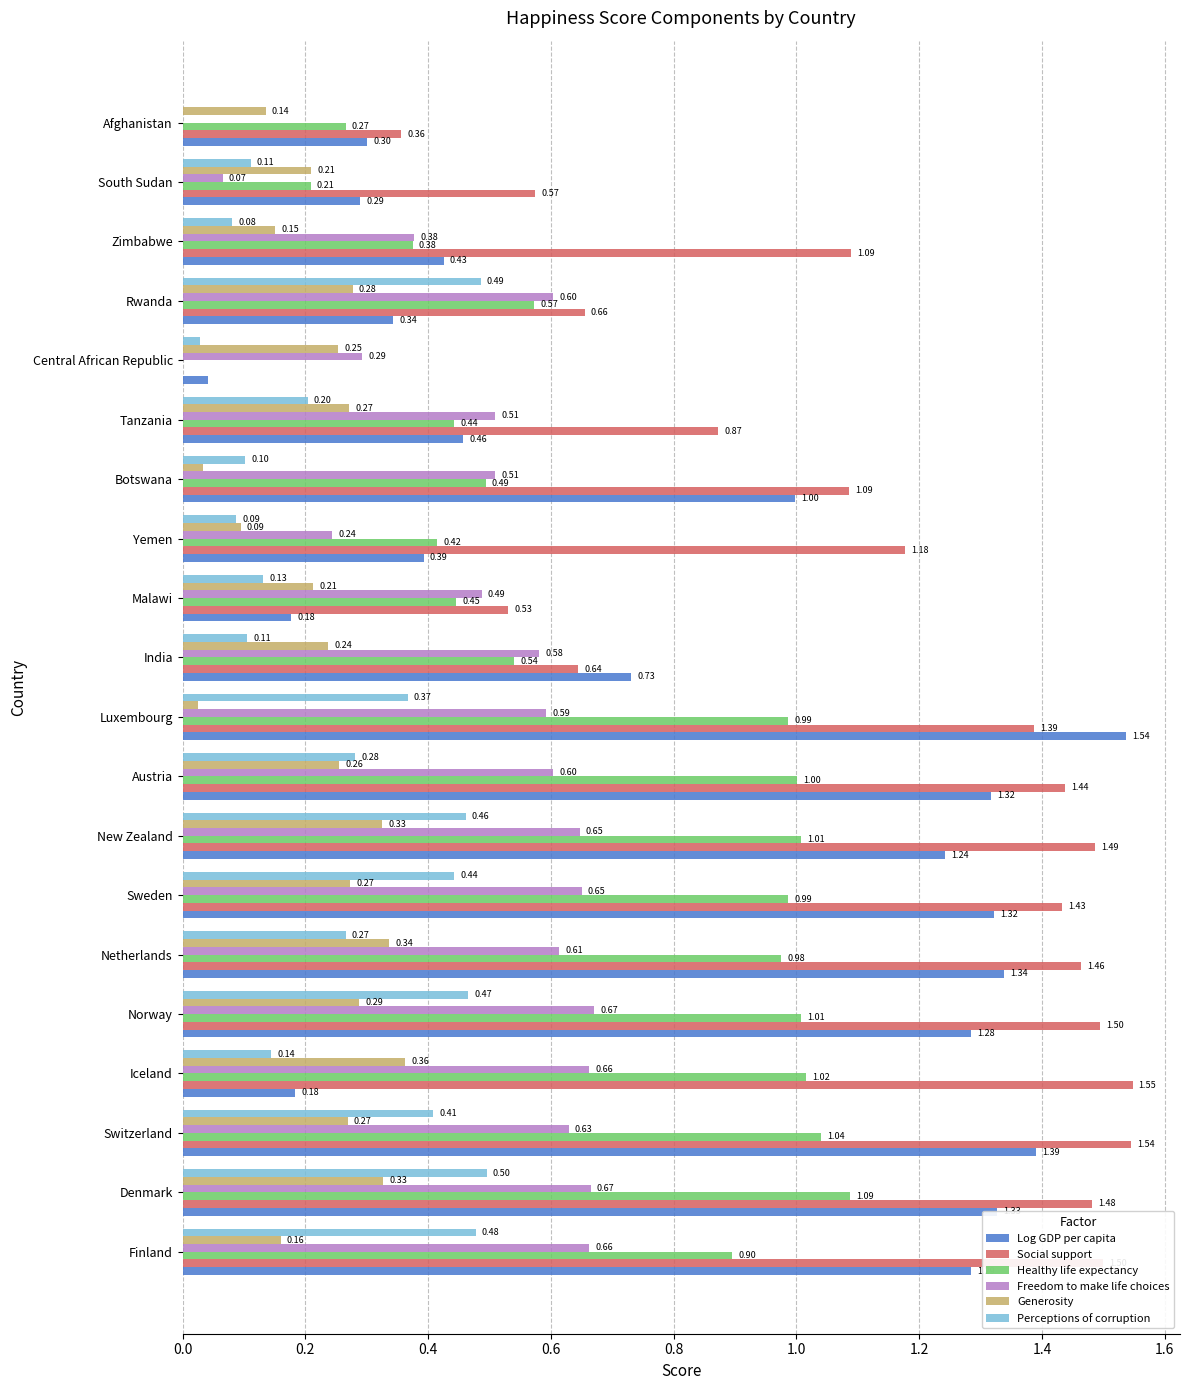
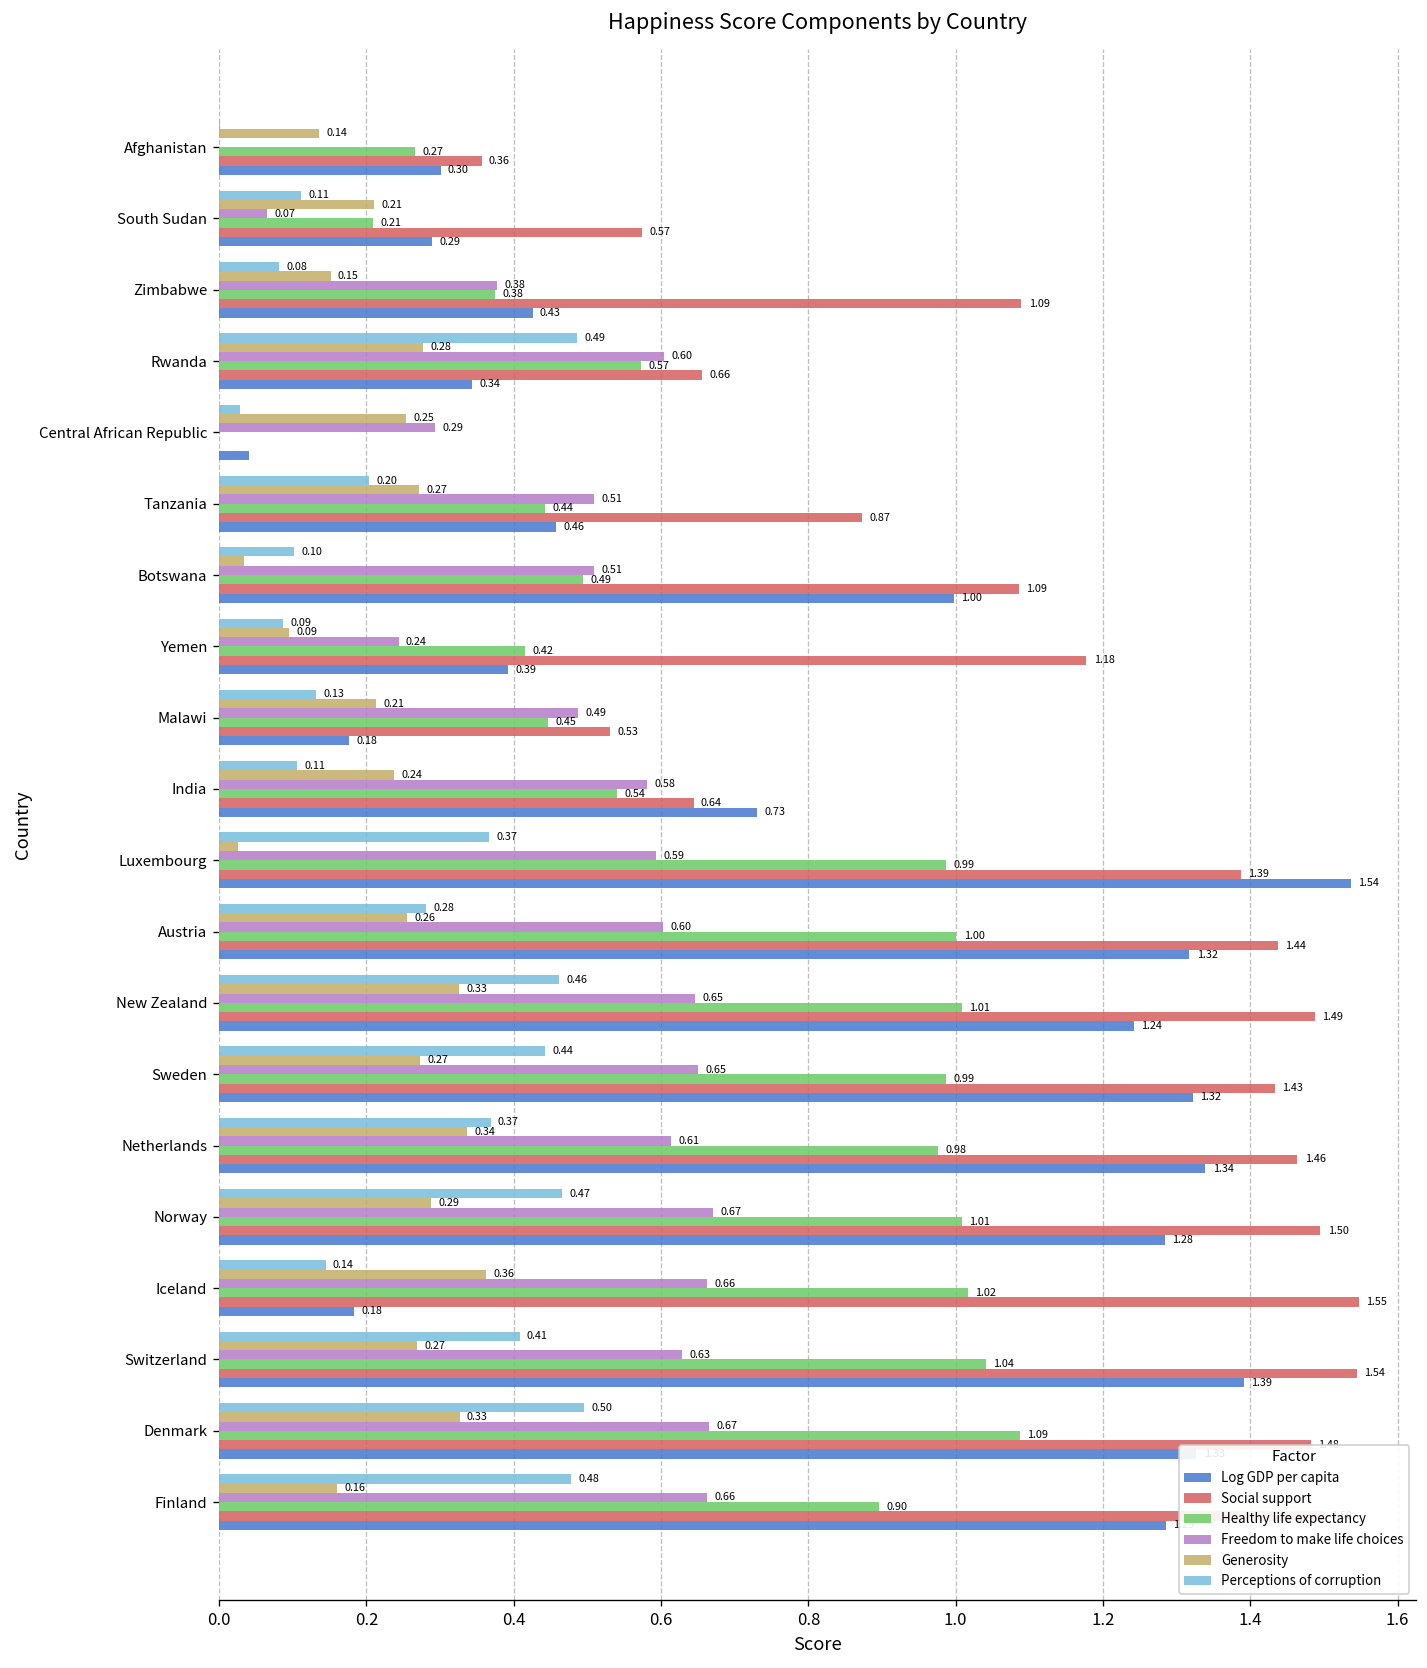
  {
    "Log GDP per capita": {
      "Afghanistan": 0.30,
      "South Sudan": 0.29,
      "Zimbabwe": 0.43,
      "Rwanda": 0.34,
      "Tanzania": 0.46,
      "Botswana": 1.00,
      "Yemen": 0.39,
      "Malawi": 0.18,
      "India": 0.73,
      "Luxembourg": 1.54,
      "Austria": 1.32,
      "New Zealand": 1.24,
      "Sweden": 1.32,
      "Netherlands": 1.34,
      "Norway": 1.28,
      "Iceland": 0.18,
      "Switzerland": 1.39
    },
    "Social support": {
      "Afghanistan": 0.36,
      "South Sudan": 0.57,
      "Zimbabwe": 1.09,
      "Rwanda": 0.66,
      "Tanzania": 0.87,
      "Botswana": 1.09,
      "Yemen": 1.18,
      "Malawi": 0.53,
      "India": 0.64,
      "Luxembourg": 1.39,
      "Austria": 1.44,
      "New Zealand": 1.49,
      "Sweden": 1.43,
      "Netherlands": 1.46,
      "Norway": 1.50,
      "Iceland": 1.55,
      "Switzerland": 1.54,
      "Denmark": 1.48
    },
    "Healthy life expectancy": {
      "Afghanistan": 0.27,
      "South Sudan": 0.21,
      "Rwanda": 0.57,
      "Tanzania": 0.44,
      "Botswana": 0.49,
      "Yemen": 0.42,
      "Malawi": 0.45,
      "India": 0.54,
      "Luxembourg": 0.99,
      "Austria": 1.00,
      "New Zealand": 1.01,
      "Sweden": 0.99,
      "Netherlands": 0.98,
      "Norway": 1.01,
      "Iceland": 1.02,
      "Switzerland": 1.04,
      "Denmark": 1.09,
      "Finland": 0.90
    },
    "Freedom to make life choices": {
      "South Sudan": 0.07,
      "Zimbabwe": 0.38,
      "Rwanda": 0.60,
      "Central African Republic": 0.29,
      "Tanzania": 0.51,
      "Botswana": 0.51,
      "Yemen": 0.24,
      "Malawi": 0.49,
      "India": 0.58,
      "Luxembourg": 0.59,
      "Austria": 0.60,
      "New Zealand": 0.65,
      "Sweden": 0.65,
      "Netherlands": 0.61,
      "Norway": 0.67,
      "Iceland": 0.66,
      "Switzerland": 0.63,
      "Denmark": 0.67,
      "Finland": 0.66
    },
    "Generosity": {
      "Afghanistan": 0.14,
      "South Sudan": 0.21,
      "Zimbabwe": 0.15,
      "Rwanda": 0.28,
      "Central African Republic": 0.25,
      "Tanzania": 0.27,
      "Yemen": 0.09,
      "Malawi": 0.21,
      "India": 0.24,
      "Austria": 0.26,
      "New Zealand": 0.33,
      "Sweden": 0.27,
      "Netherlands": 0.34,
      "Norway": 0.29,
      "Iceland": 0.36,
      "Switzerland": 0.27,
      "Denmark": 0.33,
      "Finland": 0.16
    },
    "Perceptions of corruption": {
      "South Sudan": 0.11,
      "Zimbabwe": 0.08,
      "Rwanda": 0.49,
      "Tanzania": 0.20,
      "Botswana": 0.10,
      "Malawi": 0.13,
      "India": 0.11,
      "Luxembourg": 0.37,
      "Austria": 0.28,
      "New Zealand": 0.46,
      "Sweden": 0.44,
-     "Netherlands": 0.27,
+     "Netherlands": 0.37,
      "Norway": 0.47,
      "Iceland": 0.14,
      "Switzerland": 0.41,
      "Denmark": 0.50,
      "Finland": 0.48
    }
  }
